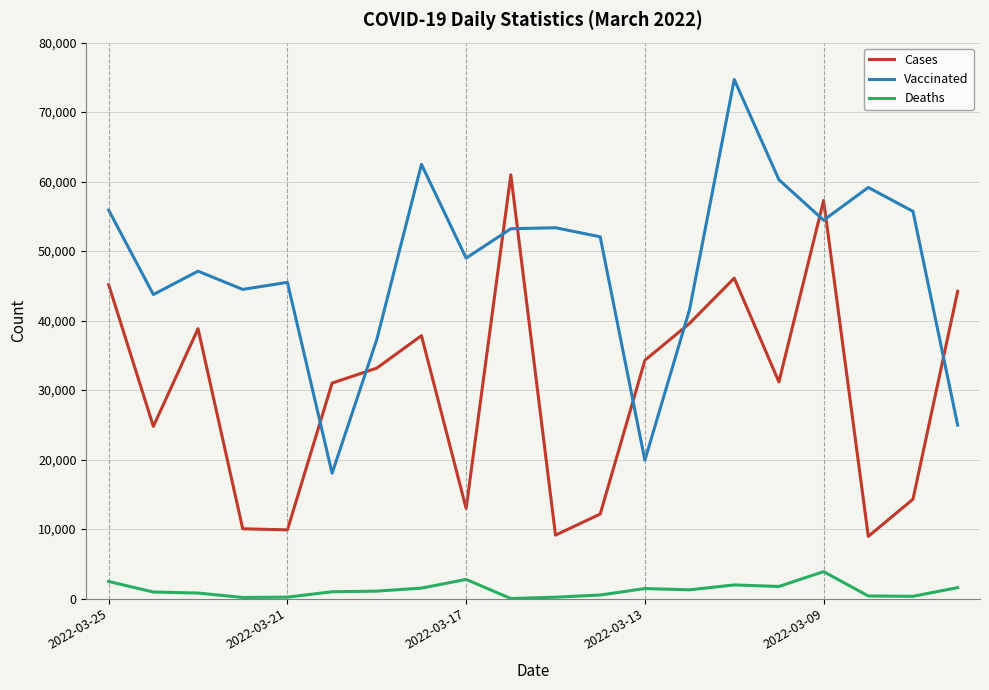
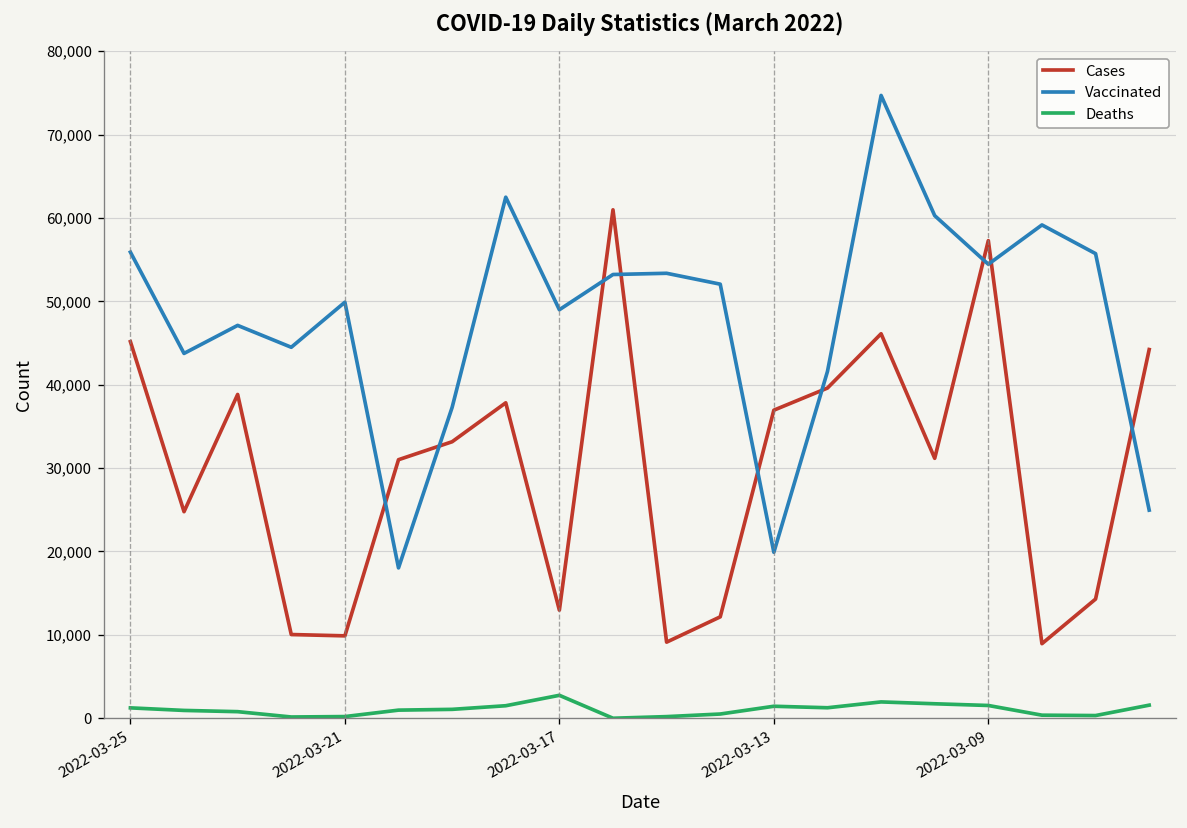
  {
    "Cases": {
      "2022-03-25": "45,000",
      "2022-03-21": "10,000",
      "2022-03-17": "13,000",
-     "2022-03-13": "34,000",
+     "2022-03-13": "37,000",
      "2022-03-09": "57,000"
    },
    "Vaccinated": {
      "2022-03-25": "56,000",
-     "2022-03-21": "46,000",
+     "2022-03-21": "50,000",
      "2022-03-17": "49,000",
      "2022-03-13": "20,000",
      "2022-03-09": "54,000"
    },
    "Deaths": {
-     "2022-03-25": "2,000",
+     "2022-03-25": "1,000",
      "2022-03-21": "0",
      "2022-03-17": "3,000",
      "2022-03-13": "1,000",
-     "2022-03-09": "4,000"
+     "2022-03-09": "2,000"
    }
  }
